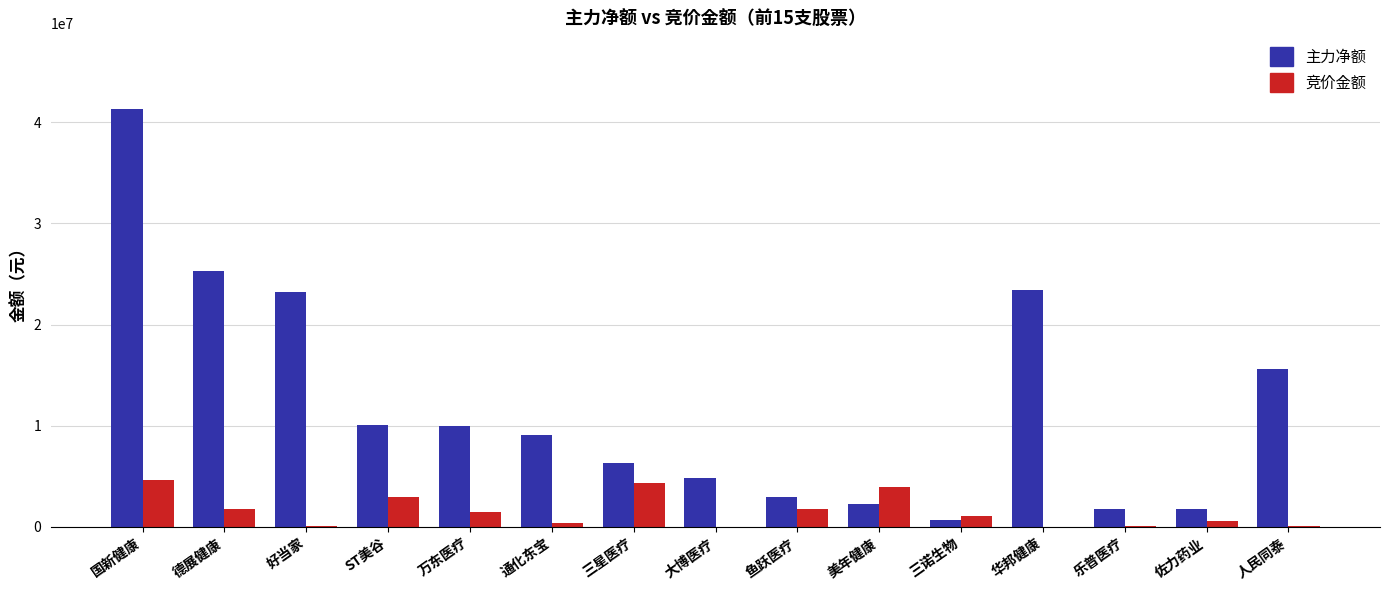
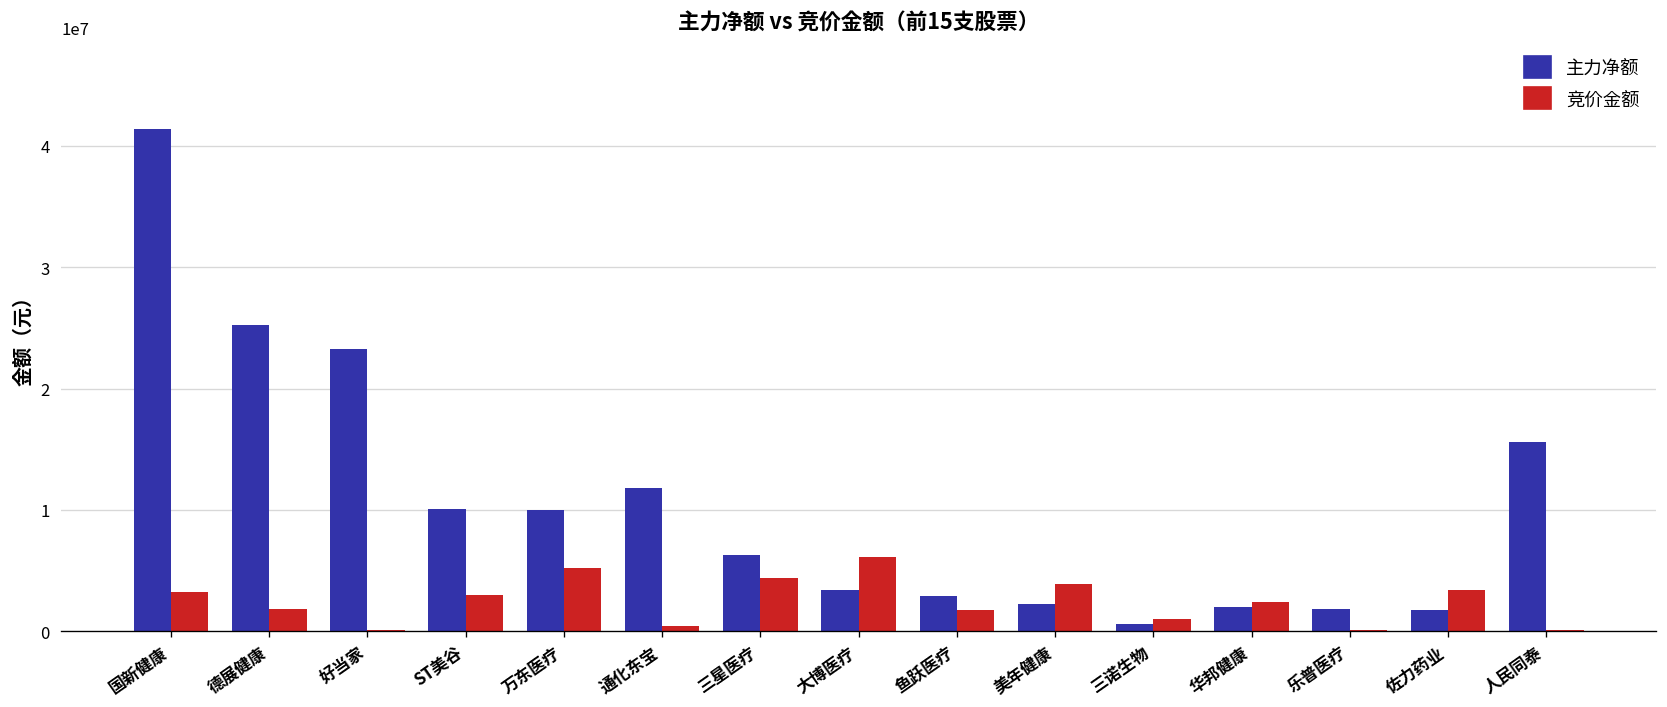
  {
    "主力净额": {
      "国新健康": 41300000,
      "德展健康": 25300000,
      "好当家": 23200000,
      "ST美谷": 10100000,
      "万东医疗": 10000000,
-     "通化东宝": 9100000,
+     "通化东宝": 11800000,
      "三星医疗": 6300000,
-     "大博医疗": 4900000,
+     "大博医疗": 3400000,
      "鱼跃医疗": 2900000,
      "美年健康": 2300000,
      "三诺生物": 600000,
-     "华邦健康": 23500000,
+     "华邦健康": 2000000,
      "乐普医疗": 1800000,
      "佐力药业": 1800000,
      "人民同泰": 15600000
    },
    "竞价金额": {
-     "国新健康": 4600000,
+     "国新健康": 3200000,
      "德展健康": 1800000,
      "ST美谷": 3000000,
-     "万东医疗": 1400000,
+     "万东医疗": 5200000,
      "通化东宝": 400000,
      "三星医疗": 4400000,
-     "大博医疗": 0,
+     "大博医疗": 6100000,
      "鱼跃医疗": 1800000,
      "美年健康": 3900000,
      "三诺生物": 1000000,
-     "华邦健康": 0,
-     "佐力药业": 600000
+     "华邦健康": 2400000,
+     "佐力药业": 3400000
    }
  }
